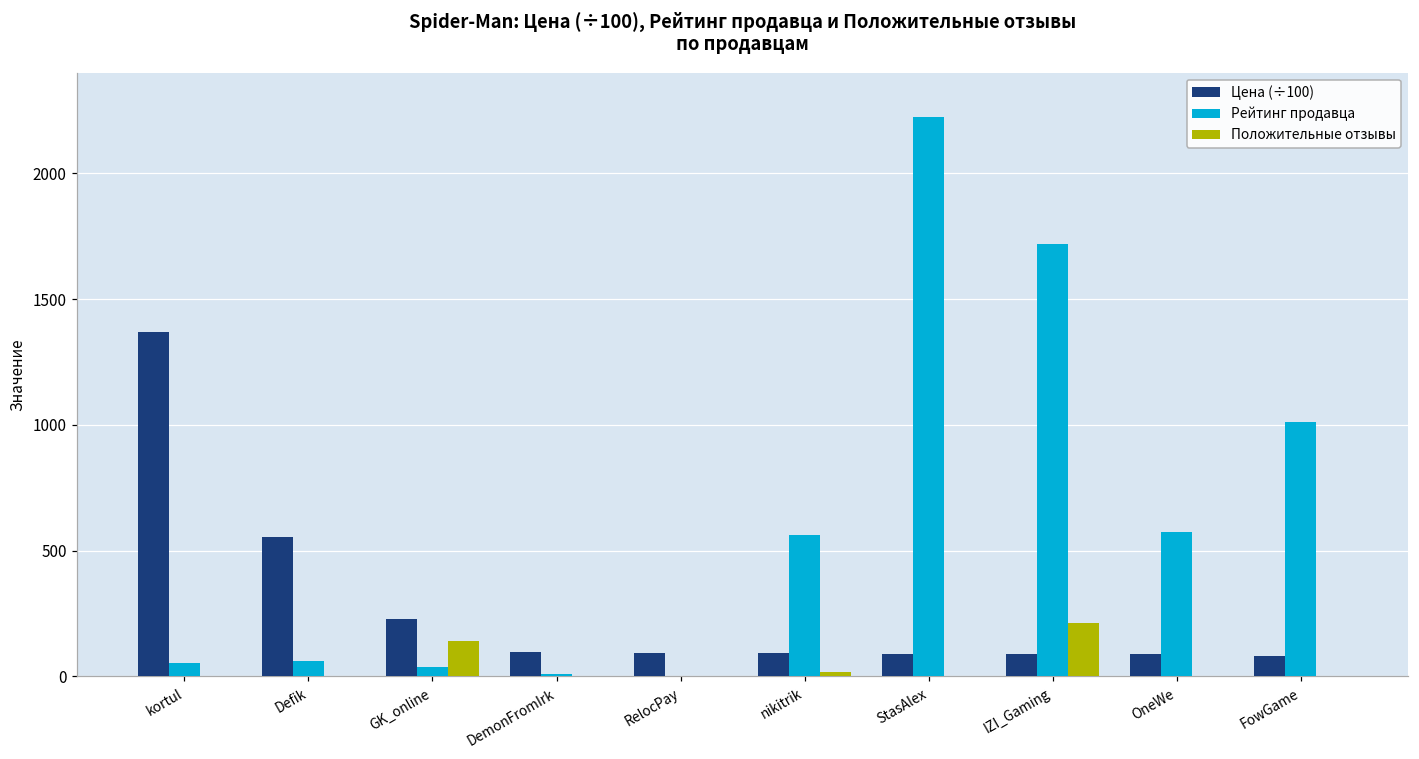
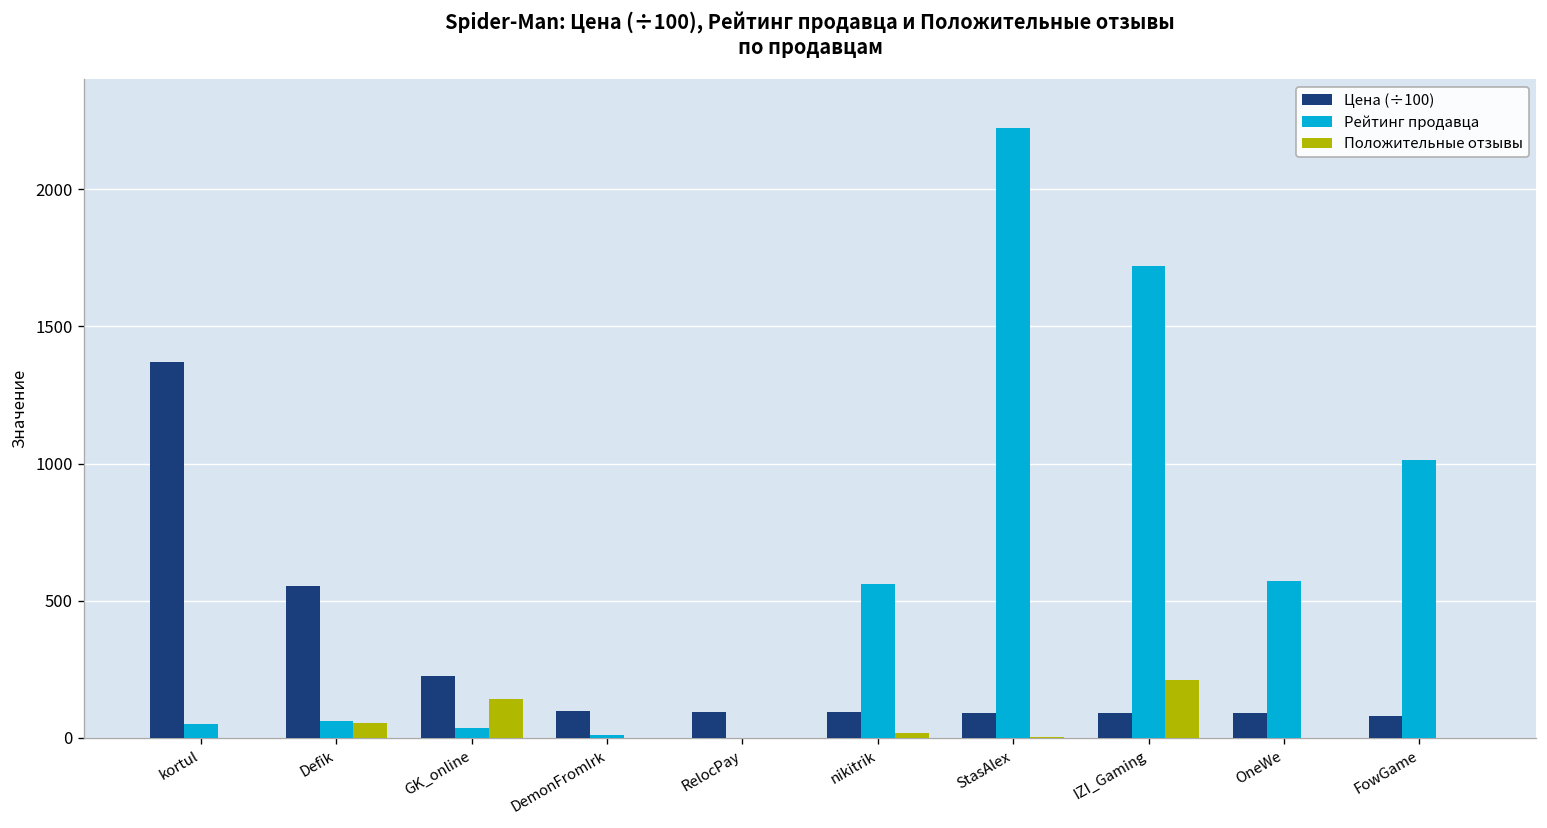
  {
    "Цена (÷100)": {
      "kortul": 1370,
      "Defik": 550,
      "GK_online": 230,
      "DemonFromIrk": 100,
      "RelocPay": 90,
      "nikitrik": 90,
      "StasAlex": 90,
      "IZI_Gaming": 90,
      "OneWe": 90,
      "FowGame": 80
    },
    "Рейтинг продавца": {
      "kortul": 50,
      "Defik": 60,
      "GK_online": 40,
      "RelocPay": 0,
      "nikitrik": 560,
      "StasAlex": 2220,
      "IZI_Gaming": 1720,
      "OneWe": 570,
      "FowGame": 1010
    },
    "Положительные отзывы": {
      "kortul": 0,
-     "Defik": 0,
+     "Defik": 50,
      "GK_online": 140,
      "DemonFromIrk": 0,
      "RelocPay": 0,
      "nikitrik": 20,
      "IZI_Gaming": 210,
      "FowGame": 0
    }
  }
